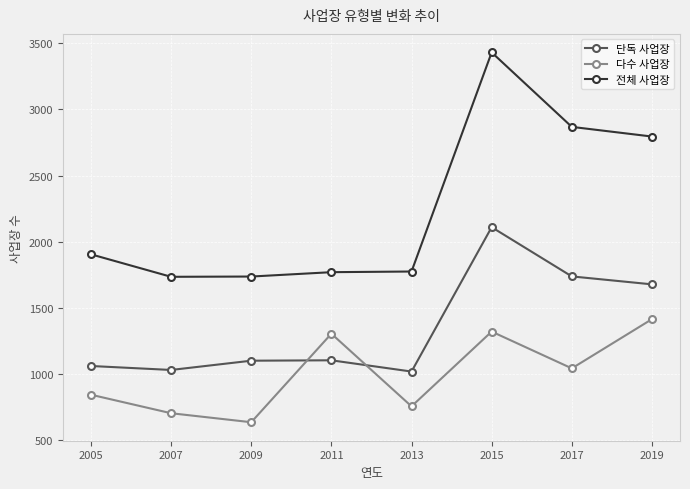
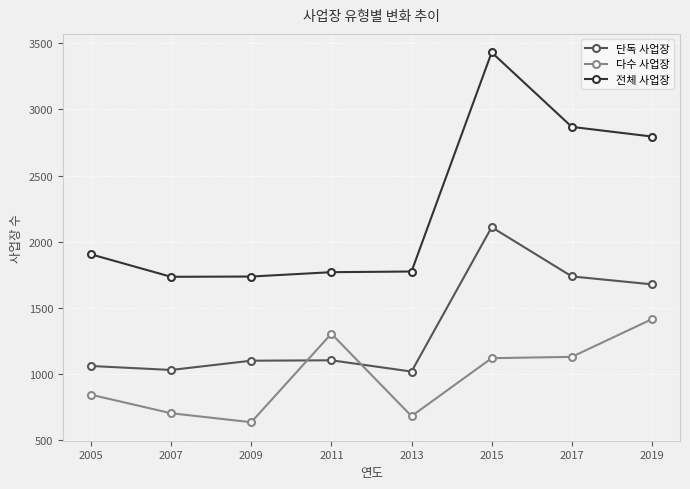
  {
    "다수 사업장": {
      "2005": 840,
      "2007": 700,
      "2009": 640,
      "2011": 1310,
-     "2013": 760,
-     "2015": 1320,
-     "2017": 1040,
+     "2013": 680,
+     "2015": 1120,
+     "2017": 1130,
      "2019": 1420
    }
  }
